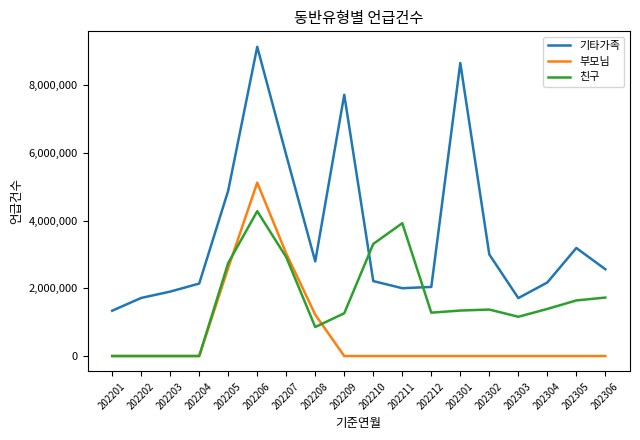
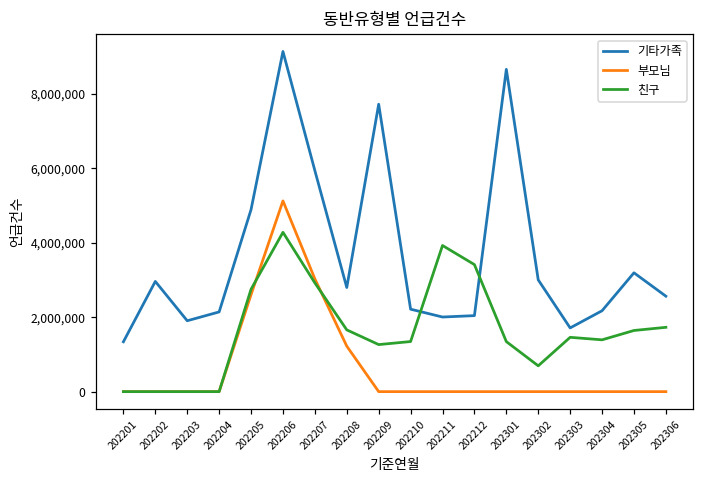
  {
    "기타가족": {
      "202201": "1,300,000",
-     "202202": "1,700,000",
+     "202202": "3,000,000",
      "202203": "1,900,000",
      "202204": "2,100,000",
      "202205": "4,900,000",
      "202206": "9,100,000",
      "202207": "5,900,000",
      "202208": "2,800,000",
      "202209": "7,700,000",
      "202210": "2,200,000",
      "202211": "2,000,000",
      "202212": "2,000,000",
      "202301": "8,700,000",
      "202302": "3,000,000",
      "202303": "1,700,000",
      "202304": "2,200,000",
      "202305": "3,200,000",
      "202306": "2,600,000"
    },
    "부모님": {
      "202205": "2,600,000",
      "202206": "5,100,000",
      "202207": "3,000,000",
      "202208": "1,200,000",
      "202209": "0",
      "202210": "0",
      "202211": "0",
      "202212": "0",
      "202301": "0",
      "202302": "0",
      "202303": "0",
      "202304": "0",
      "202305": "0",
      "202306": "0"
    },
    "친구": {
      "202205": "2,700,000",
      "202206": "4,300,000",
      "202207": "2,900,000",
-     "202208": "900,000",
+     "202208": "1,700,000",
      "202209": "1,300,000",
-     "202210": "3,300,000",
+     "202210": "1,300,000",
      "202211": "3,900,000",
-     "202212": "1,300,000",
+     "202212": "3,400,000",
      "202301": "1,300,000",
-     "202302": "1,400,000",
-     "202303": "1,200,000",
+     "202302": "700,000",
+     "202303": "1,500,000",
      "202304": "1,400,000",
      "202305": "1,600,000",
      "202306": "1,700,000"
    }
  }
